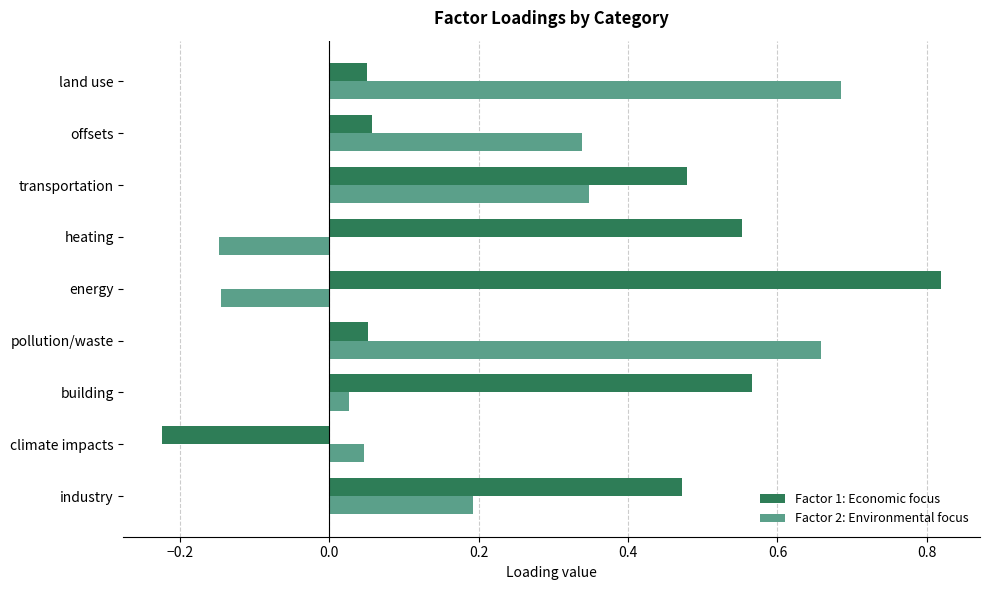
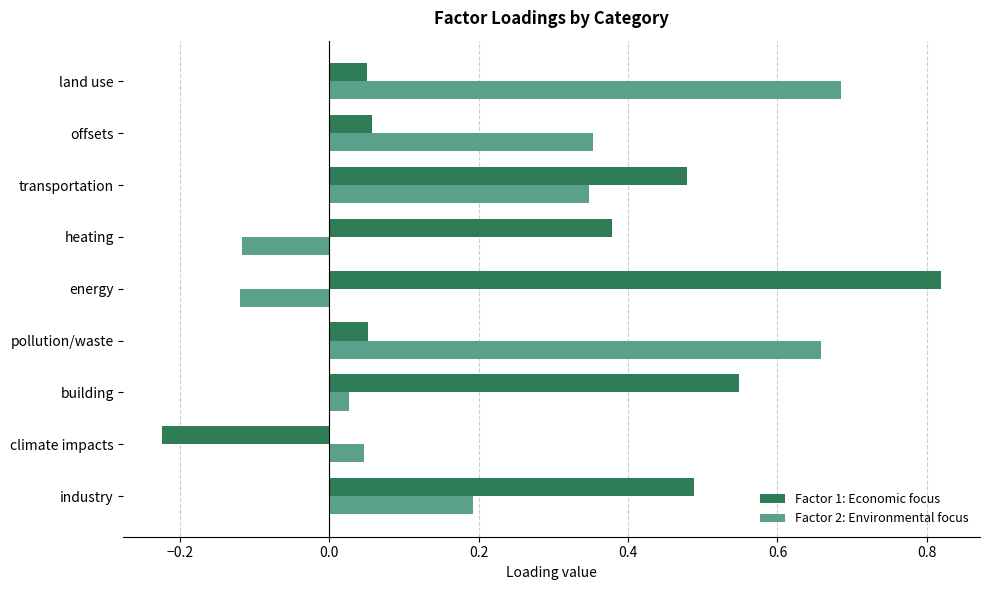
  {
    "Factor 1: Economic focus": {
      "land use": 0.05,
      "offsets": 0.06,
      "transportation": 0.48,
-     "heating": 0.55,
+     "heating": 0.38,
      "energy": 0.82,
      "pollution/waste": 0.05,
-     "building": 0.57,
+     "building": 0.55,
      "climate impacts": -0.22,
-     "industry": 0.47
+     "industry": 0.49
    },
    "Factor 2: Environmental focus": {
      "land use": 0.68,
-     "offsets": 0.34,
+     "offsets": 0.35,
      "transportation": 0.35,
-     "heating": -0.15,
-     "energy": -0.15,
+     "heating": -0.12,
+     "energy": -0.12,
      "pollution/waste": 0.66,
      "building": 0.03,
      "climate impacts": 0.05,
      "industry": 0.19
    }
  }
